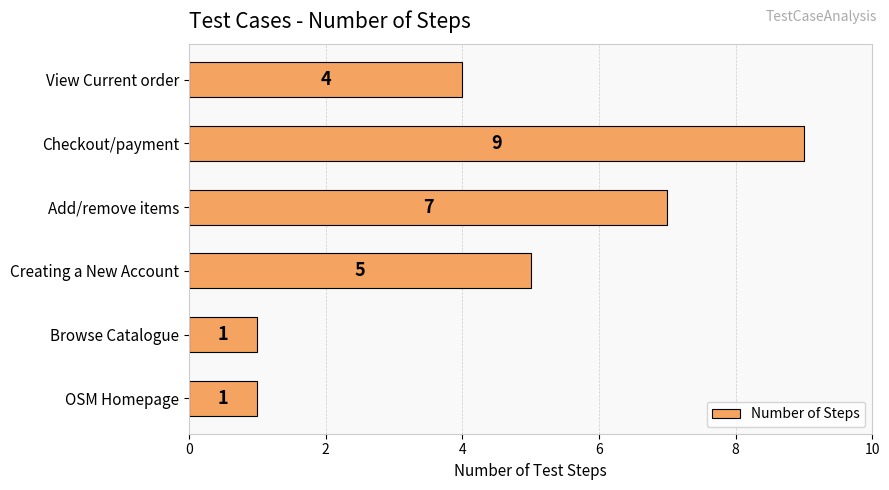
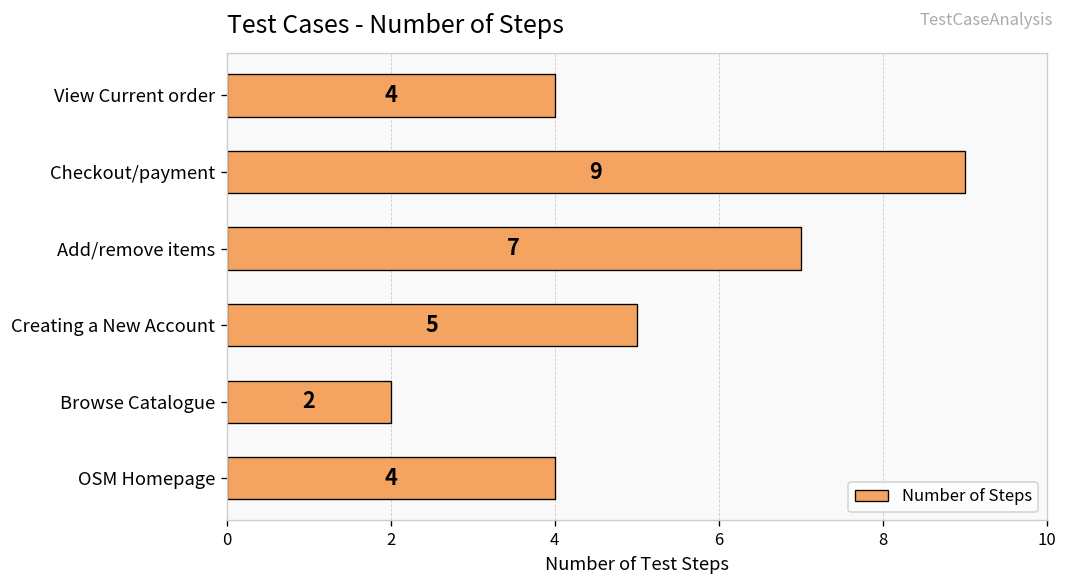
  {
    "View Current order": 4,
    "Checkout/payment": 9,
    "Add/remove items": 7,
    "Creating a New Account": 5,
-   "Browse Catalogue": 1,
-   "OSM Homepage": 1
+   "Browse Catalogue": 2,
+   "OSM Homepage": 4
  }
